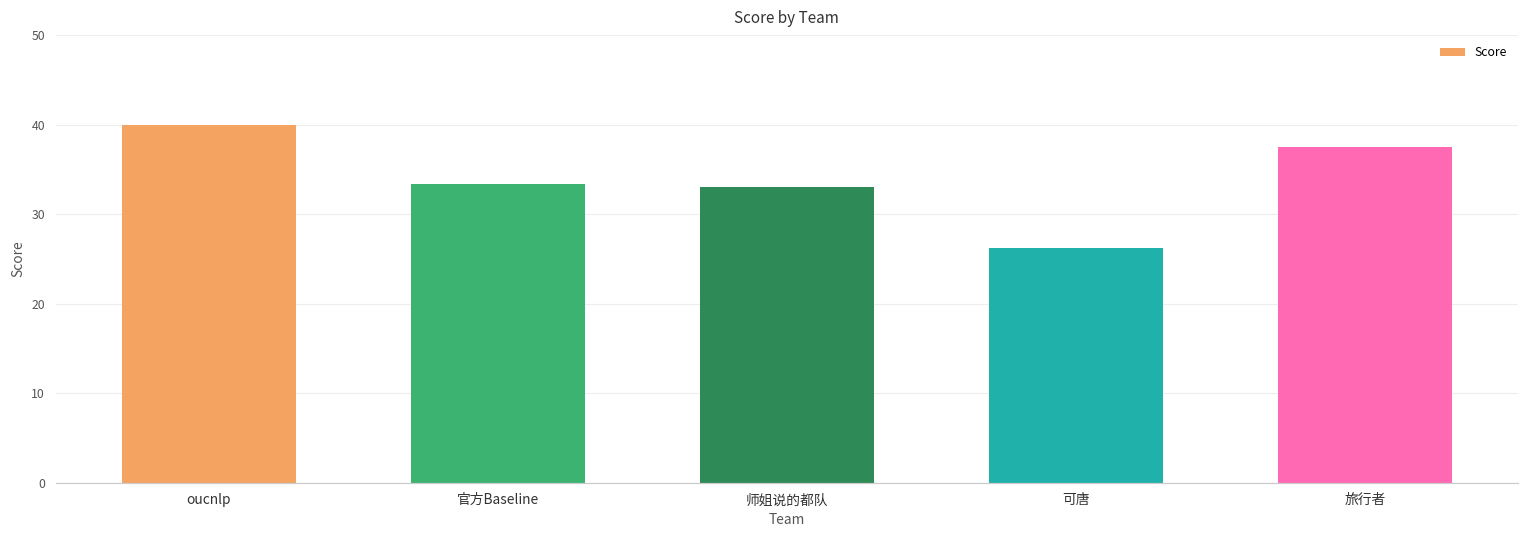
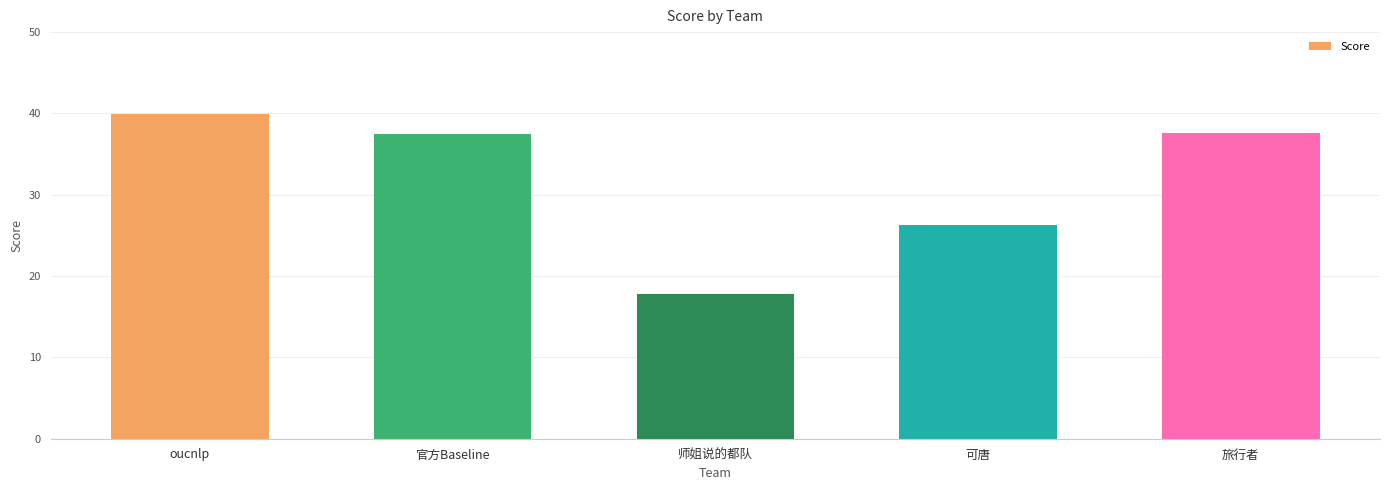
  {
    "oucnlp": 40,
-   "官方Baseline": 33,
-   "师姐说的都队": 33,
+   "官方Baseline": 37,
+   "师姐说的都队": 18,
    "可唐": 26,
    "旅行者": 38
  }
